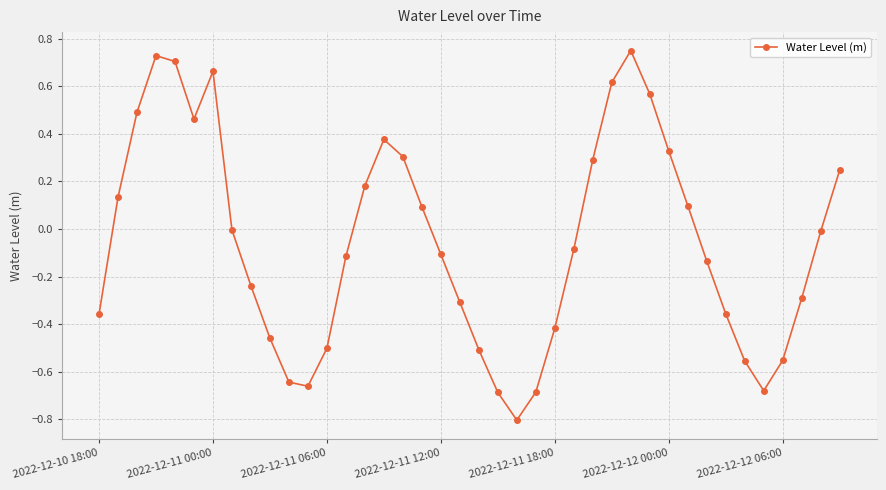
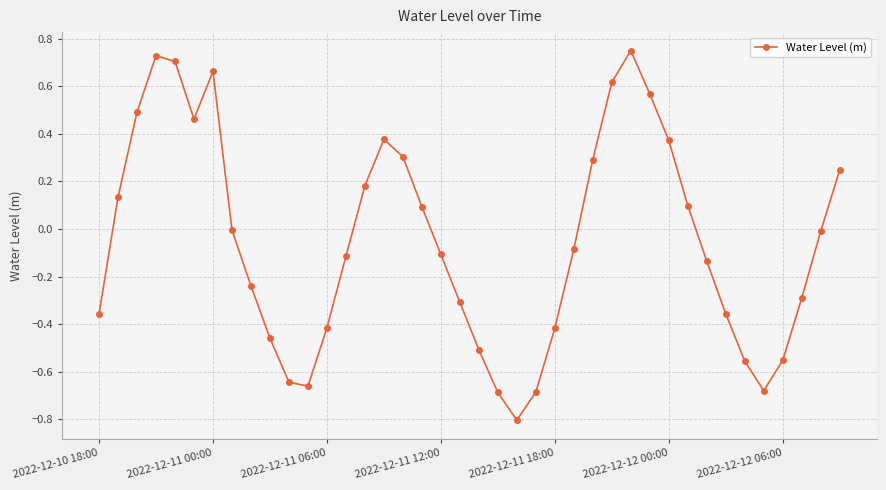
  {
    "2022-12-10 18:00": -0.36,
    "2022-12-11 00:00": 0.66,
-   "2022-12-11 06:00": -0.50,
+   "2022-12-11 06:00": -0.42,
    "2022-12-11 12:00": -0.11,
    "2022-12-11 18:00": -0.42,
-   "2022-12-12 00:00": 0.33,
+   "2022-12-12 00:00": 0.37,
    "2022-12-12 06:00": -0.55
  }
